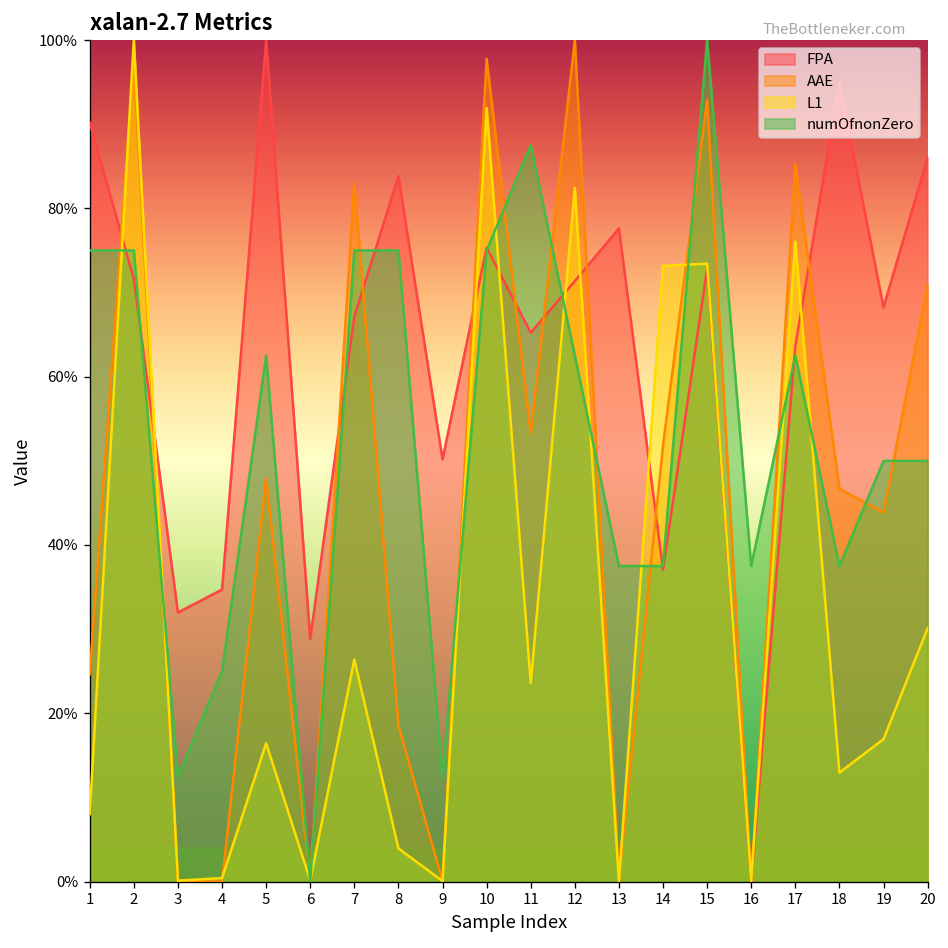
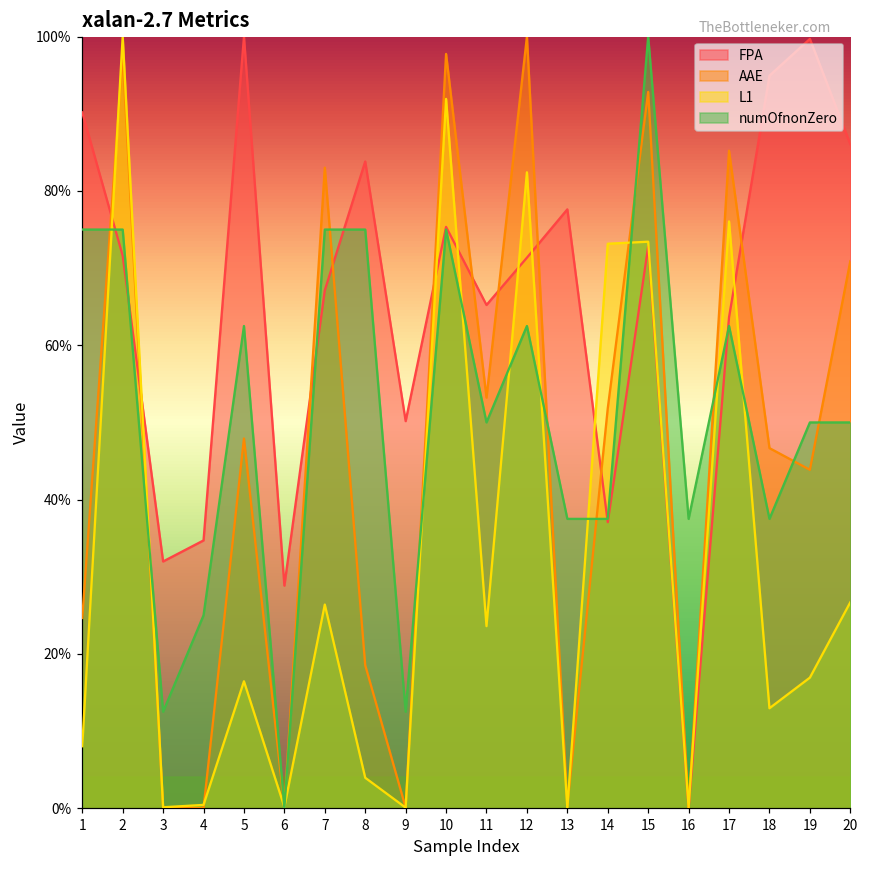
  {
    "FPA": {
      "1": "90%",
      "2": "72%",
      "3": "32%",
      "4": "35%",
      "5": "100%",
      "6": "29%",
      "7": "67%",
      "8": "84%",
      "9": "50%",
      "11": "65%",
      "12": "71%",
      "13": "78%",
      "14": "37%",
      "15": "73%",
      "17": "64%",
-     "19": "68%",
+     "19": "100%",
      "20": "86%"
    },
    "AAE": {
      "1": "25%",
      "2": "98%",
      "5": "48%",
      "7": "83%",
      "8": "19%",
      "10": "98%",
      "11": "53%",
      "12": "100%",
      "14": "52%",
      "15": "93%",
      "17": "85%",
      "18": "47%",
      "19": "44%",
      "20": "71%"
    },
    "L1": {
      "1": "8%",
      "2": "100%",
      "5": "16%",
      "7": "26%",
      "10": "92%",
      "11": "24%",
      "12": "82%",
      "14": "73%",
      "15": "73%",
      "17": "76%",
      "18": "13%",
      "19": "17%",
-     "20": "30%"
+     "20": "27%"
    },
    "numOfnonZero": {
      "1": "75%",
      "2": "75%",
      "3": "13%",
      "4": "25%",
      "5": "63%",
      "7": "75%",
      "8": "75%",
      "9": "13%",
-     "11": "88%",
+     "11": "50%",
      "12": "63%",
      "13": "38%",
      "14": "38%",
      "15": "100%",
      "16": "38%",
      "17": "63%",
      "18": "38%",
      "19": "50%",
      "20": "50%"
    }
  }
